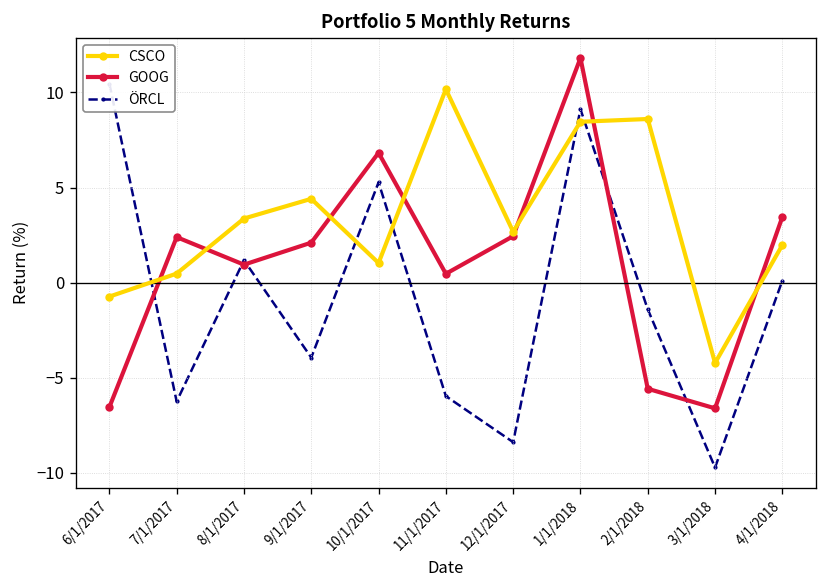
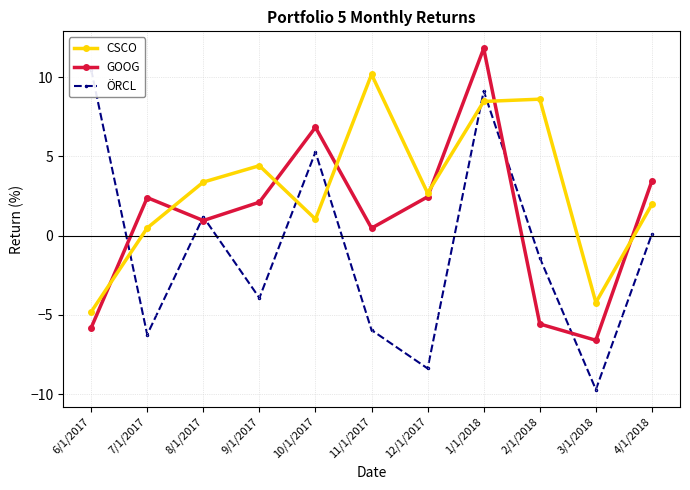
  {
    "CSCO": {
-     "6/1/2017": -0.7,
+     "6/1/2017": -4.8,
      "7/1/2017": 0.5,
      "8/1/2017": 3.4,
      "9/1/2017": 4.4,
      "10/1/2017": 1.0,
      "11/1/2017": 10.2,
      "12/1/2017": 2.7,
      "1/1/2018": 8.5,
      "2/1/2018": 8.6,
      "3/1/2018": -4.2,
      "4/1/2018": 2.0
    },
    "GOOG": {
-     "6/1/2017": -6.5,
+     "6/1/2017": -5.8,
      "7/1/2017": 2.4,
      "8/1/2017": 0.9,
      "9/1/2017": 2.1,
      "10/1/2017": 6.8,
      "11/1/2017": 0.5,
      "12/1/2017": 2.4,
      "1/1/2018": 11.8,
      "2/1/2018": -5.6,
      "3/1/2018": -6.6,
      "4/1/2018": 3.5
    },
    "ÖRCL": {
      "7/1/2017": -6.2,
      "8/1/2017": 1.2,
      "9/1/2017": -3.9,
      "10/1/2017": 5.3,
      "11/1/2017": -6.0,
      "12/1/2017": -8.4,
      "1/1/2018": 9.1,
      "2/1/2018": -1.4,
      "3/1/2018": -9.7,
      "4/1/2018": 0.1
    }
  }
